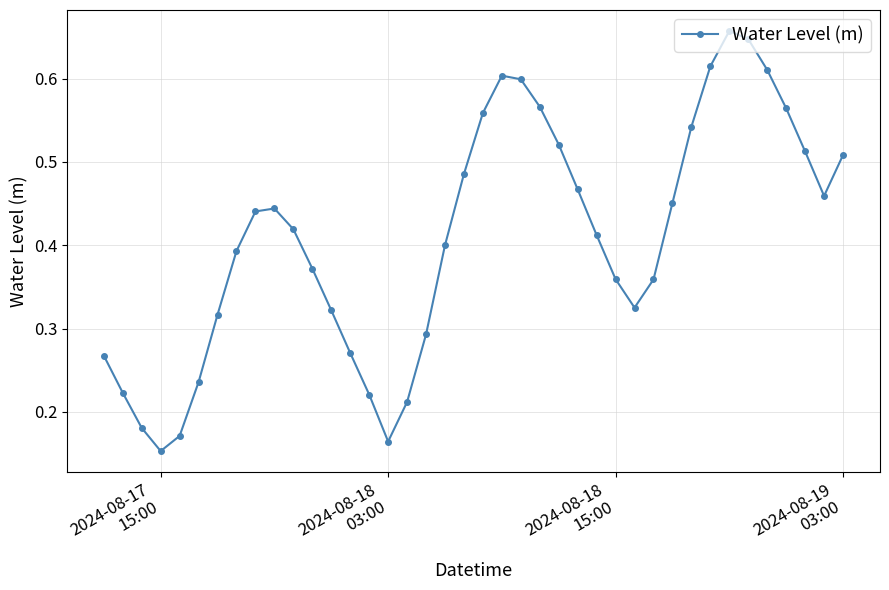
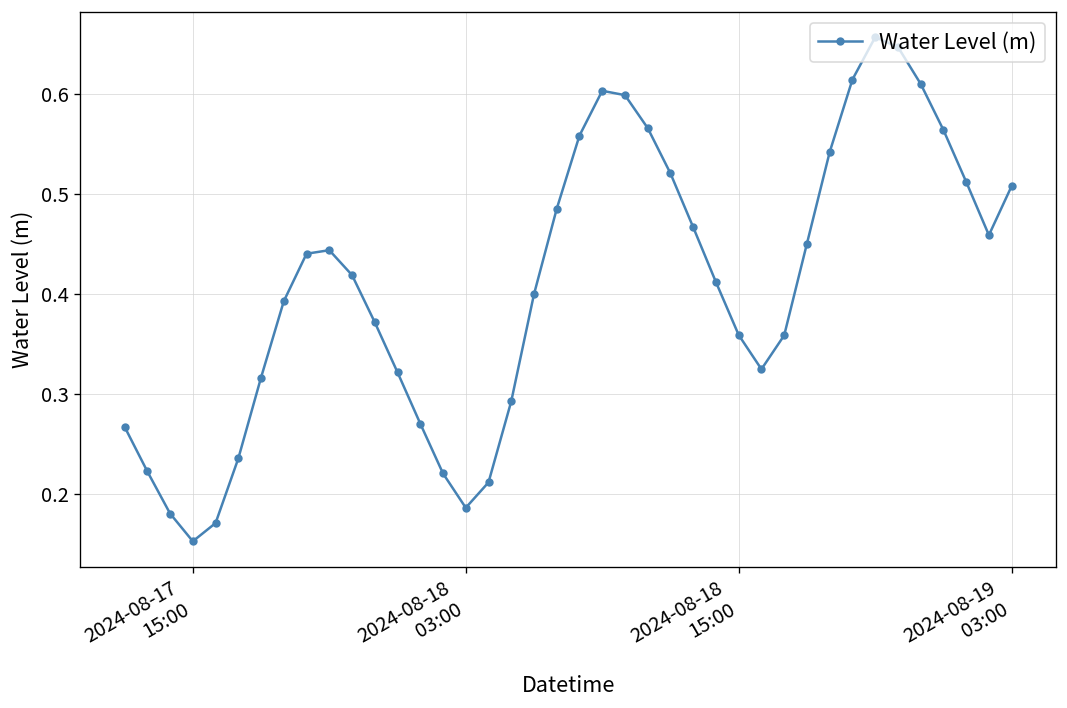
  {
    "2024-08-17 15:00": 0.15,
-   "2024-08-18 03:00": 0.16,
+   "2024-08-18 03:00": 0.19,
    "2024-08-18 15:00": 0.36,
    "2024-08-19 03:00": 0.51
  }
